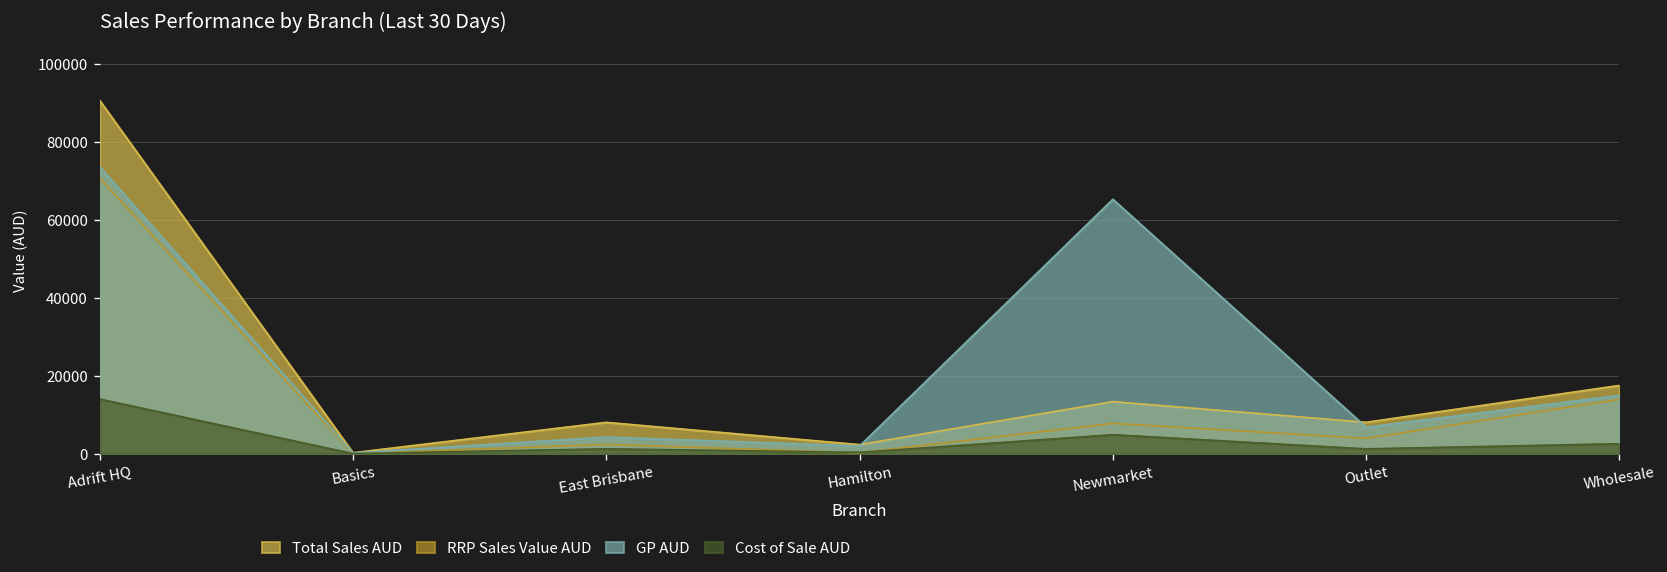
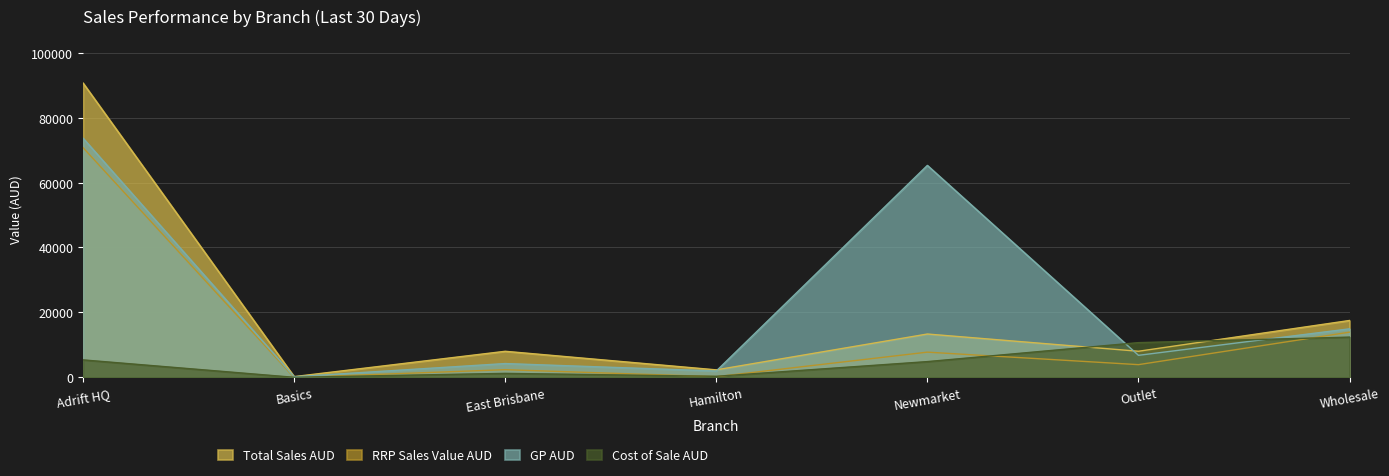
  {
    "GP AUD": {
      "Adrift HQ": 74000,
      "East Brisbane": 4000,
      "Newmarket": 65000,
      "Outlet": 7000,
      "Wholesale": 15000
    },
    "Cost of Sale AUD": {
-     "Adrift HQ": 14000,
+     "Adrift HQ": 5000,
      "East Brisbane": 1000,
      "Newmarket": 5000,
-     "Outlet": 1000,
-     "Wholesale": 3000
+     "Outlet": 11000,
+     "Wholesale": 12000
    }
  }
